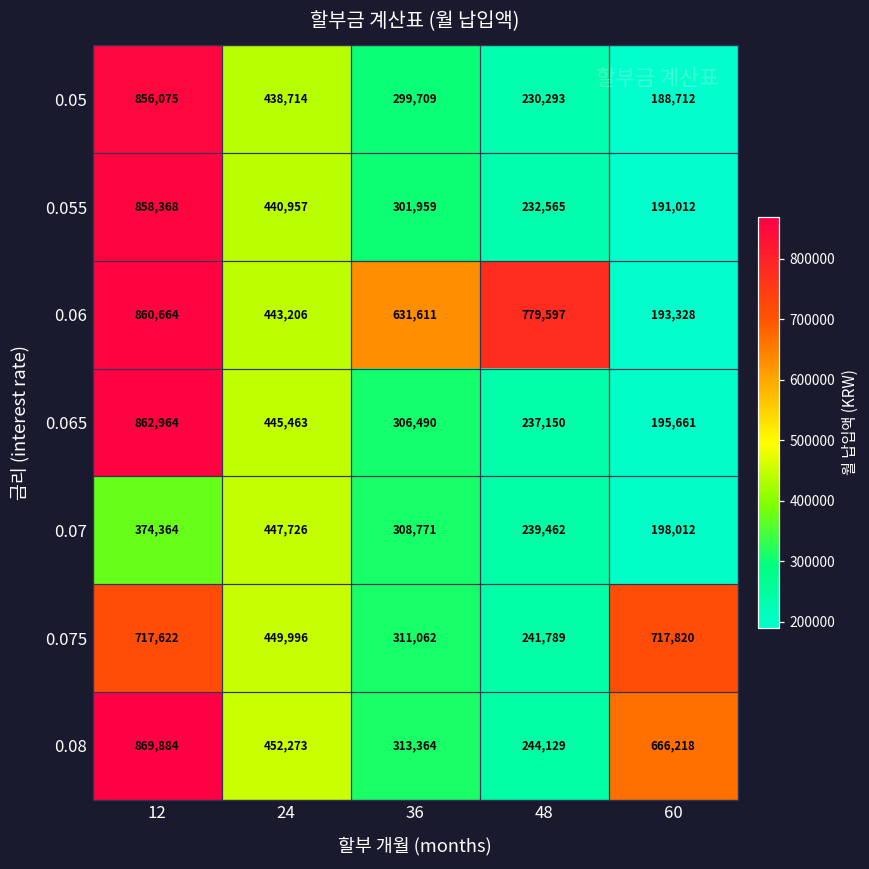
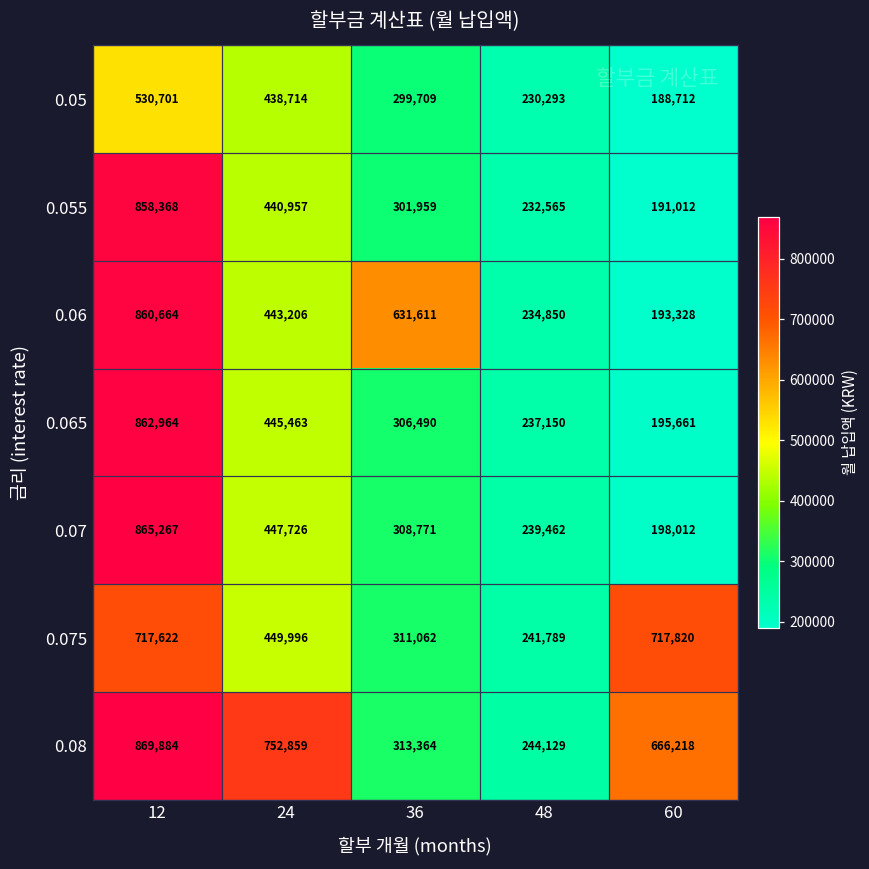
  {
    "0.05": {
-     "12": "856,075",
+     "12": "530,701",
      "24": "438,714",
      "36": "299,709",
      "48": "230,293"
    },
    "0.055": {
      "12": "858,368",
      "24": "440,957",
      "36": "301,959",
      "48": "232,565",
      "60": "191,012"
    },
    "0.06": {
      "12": "860,664",
      "24": "443,206",
      "36": "631,611",
-     "48": "779,597",
+     "48": "234,850",
      "60": "193,328"
    },
    "0.065": {
      "12": "862,964",
      "24": "445,463",
      "36": "306,490",
      "48": "237,150",
      "60": "195,661"
    },
    "0.07": {
-     "12": "374,364",
+     "12": "865,267",
      "24": "447,726",
      "36": "308,771",
      "48": "239,462",
      "60": "198,012"
    },
    "0.075": {
      "12": "717,622",
      "24": "449,996",
      "36": "311,062",
      "48": "241,789",
      "60": "717,820"
    },
    "0.08": {
      "12": "869,884",
-     "24": "452,273",
+     "24": "752,859",
      "36": "313,364",
      "48": "244,129",
      "60": "666,218"
    }
  }
